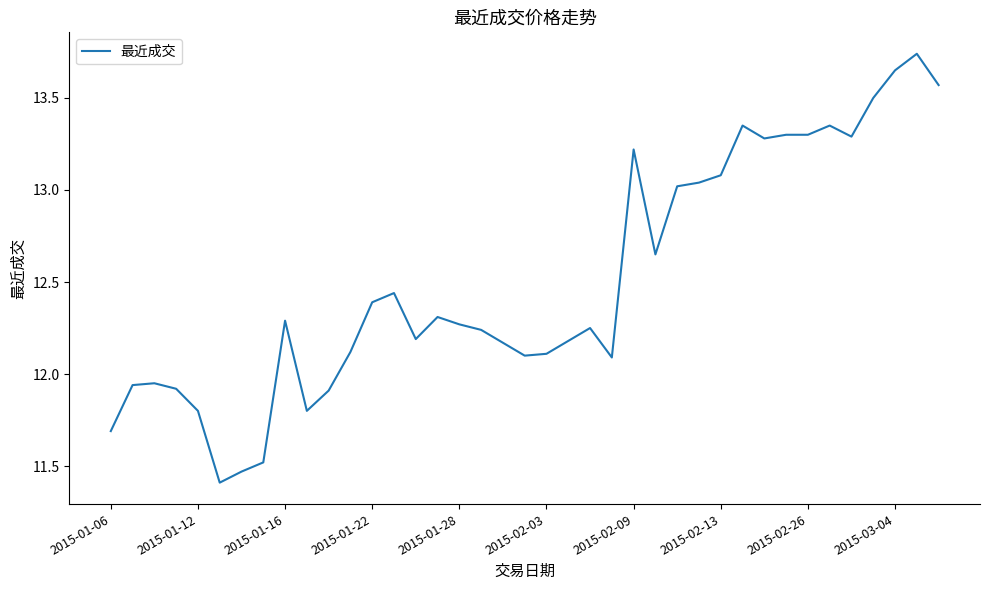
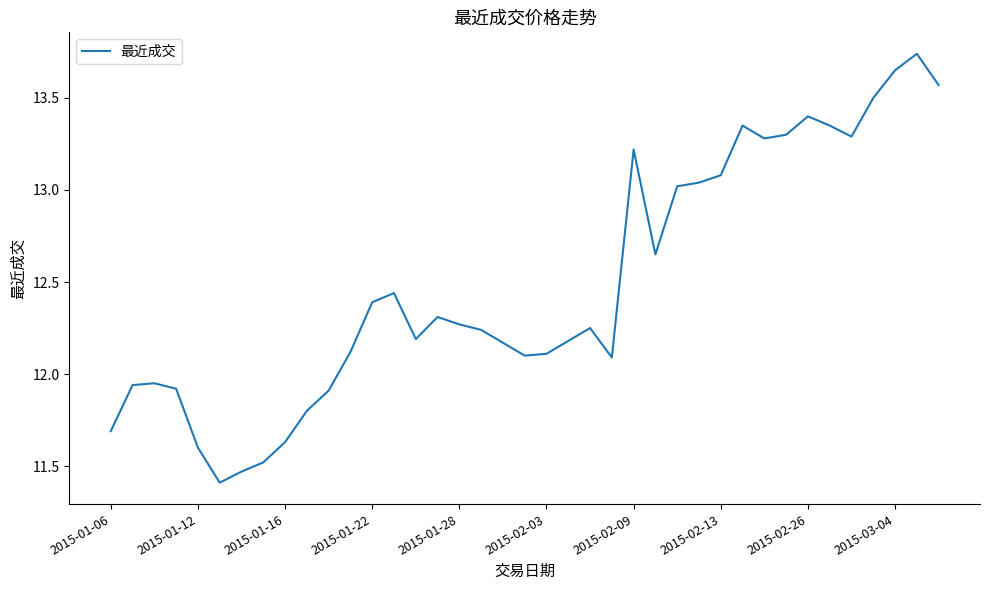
  {
    "2015-01-06": 11.69,
-   "2015-01-12": 11.8,
-   "2015-01-16": 12.29,
+   "2015-01-12": 11.6,
+   "2015-01-16": 11.63,
    "2015-01-22": 12.39,
    "2015-01-28": 12.27,
    "2015-02-03": 12.11,
    "2015-02-09": 13.22,
    "2015-02-13": 13.08,
-   "2015-02-26": 13.3,
+   "2015-02-26": 13.4,
    "2015-03-04": 13.65
  }
